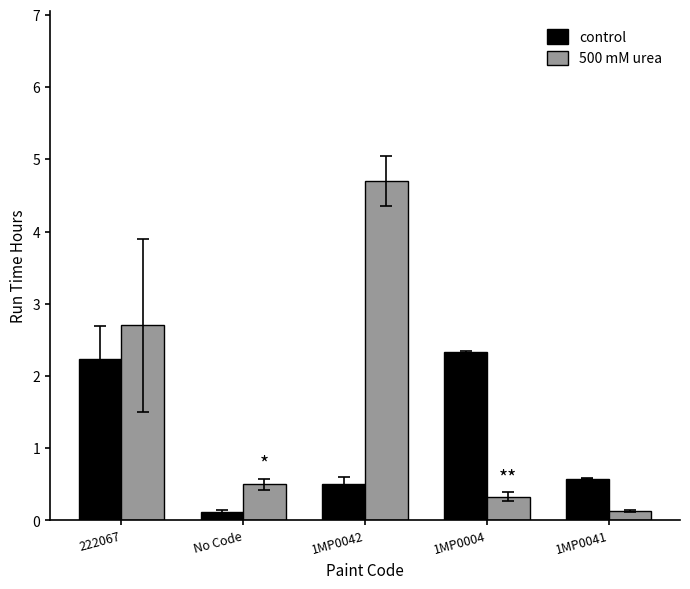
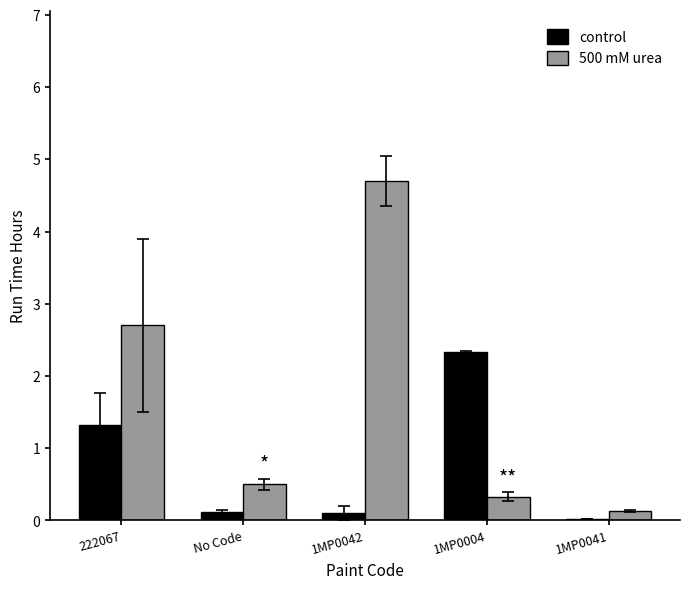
  {
    "control": {
-     "222067": 2.2,
+     "222067": 1.3,
      "No Code": 0.1,
-     "1MP0042": 0.5,
+     "1MP0042": 0.1,
      "1MP0004": 2.3,
-     "1MP0041": 0.6
+     "1MP0041": 0.0
    },
    "500 mM urea": {
      "222067": 2.7,
      "No Code": 0.5,
      "1MP0042": 4.7,
      "1MP0004": 0.3,
      "1MP0041": 0.1
    }
  }
